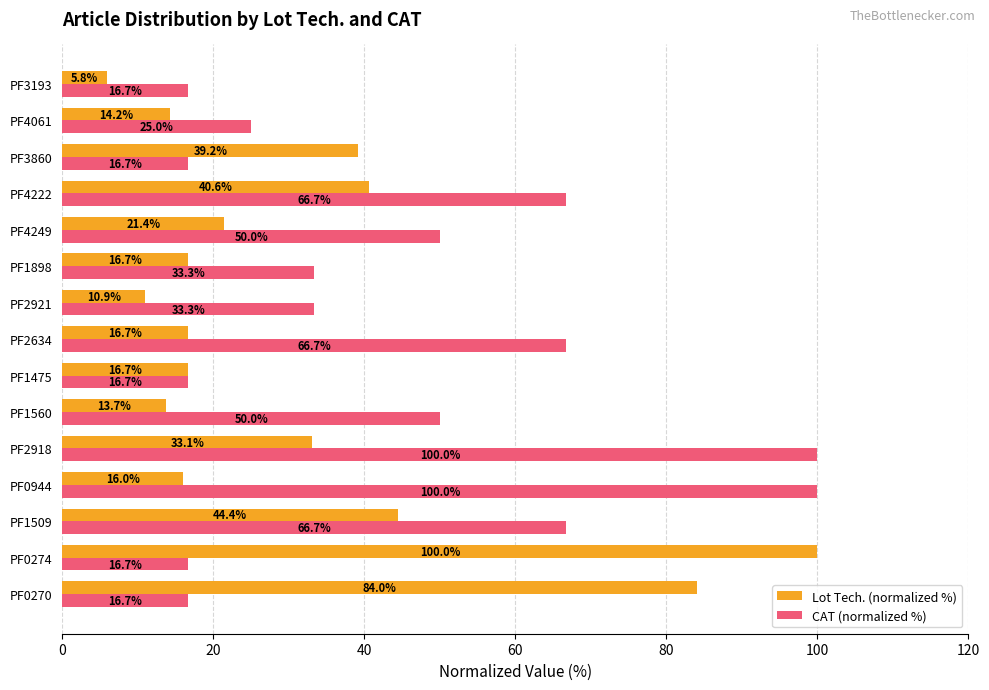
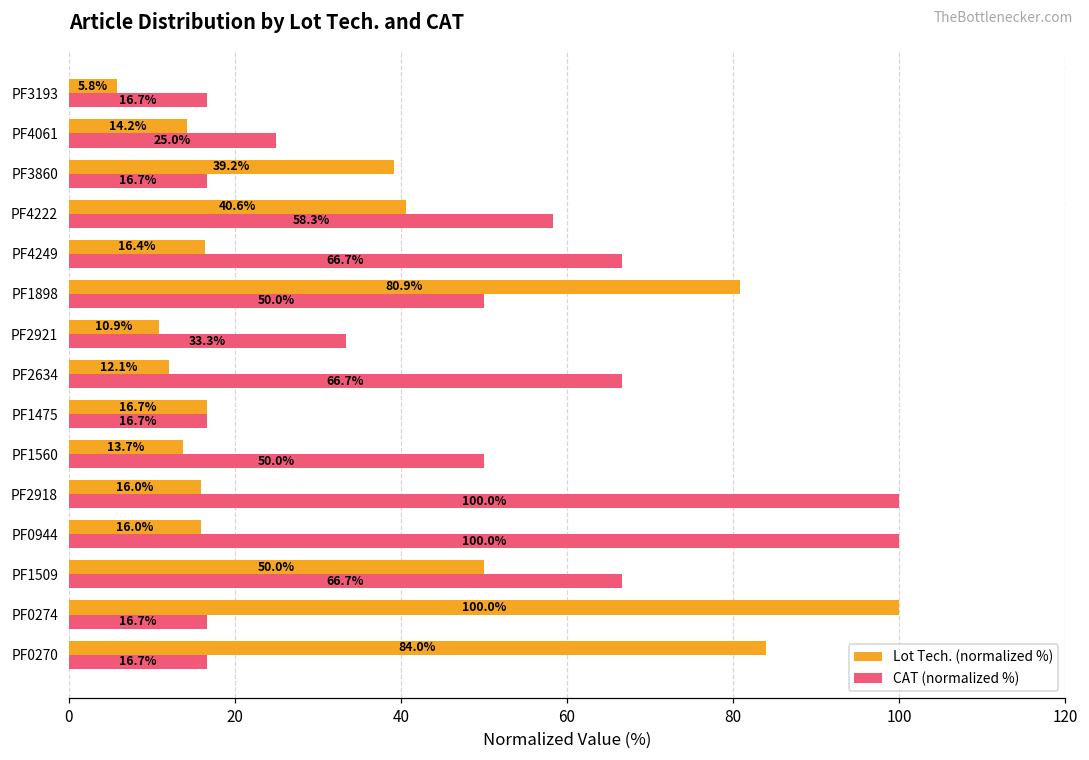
  {
    "Lot Tech. (normalized %)": {
      "PF3193": "5.8%",
      "PF4061": "14.2%",
      "PF3860": "39.2%",
      "PF4222": "40.6%",
-     "PF4249": "21.4%",
-     "PF1898": "16.7%",
+     "PF4249": "16.4%",
+     "PF1898": "80.9%",
      "PF2921": "10.9%",
-     "PF2634": "16.7%",
+     "PF2634": "12.1%",
      "PF1475": "16.7%",
      "PF1560": "13.7%",
-     "PF2918": "33.1%",
+     "PF2918": "16.0%",
      "PF0944": "16.0%",
-     "PF1509": "44.4%",
+     "PF1509": "50.0%",
      "PF0274": "100.0%",
      "PF0270": "84.0%"
    },
    "CAT (normalized %)": {
      "PF3193": "16.7%",
      "PF4061": "25.0%",
      "PF3860": "16.7%",
-     "PF4222": "66.7%",
-     "PF4249": "50.0%",
-     "PF1898": "33.3%",
+     "PF4222": "58.3%",
+     "PF4249": "66.7%",
+     "PF1898": "50.0%",
      "PF2921": "33.3%",
      "PF2634": "66.7%",
      "PF1475": "16.7%",
      "PF1560": "50.0%",
      "PF2918": "100.0%",
      "PF0944": "100.0%",
      "PF1509": "66.7%",
      "PF0274": "16.7%",
      "PF0270": "16.7%"
    }
  }
